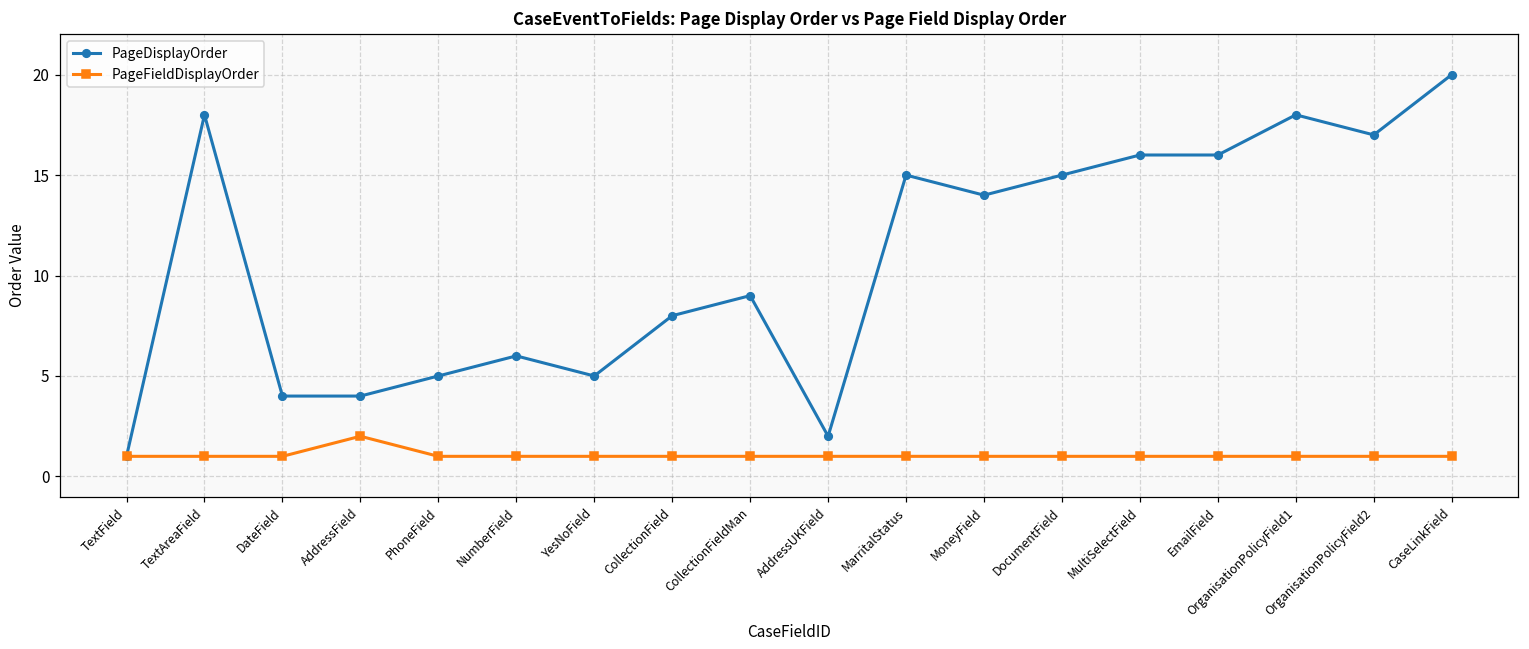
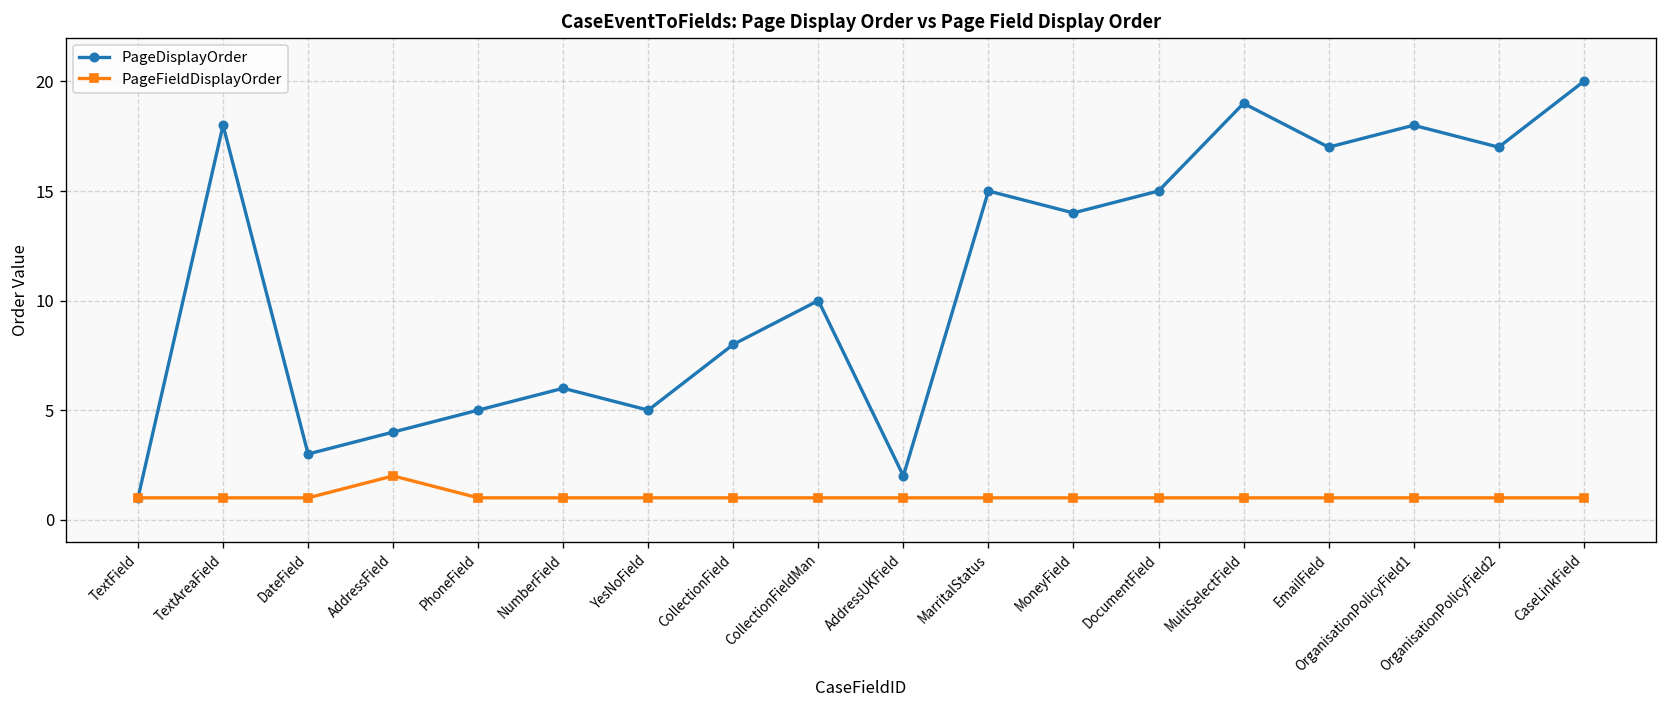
  {
    "PageDisplayOrder": {
      "TextAreaField": 18,
-     "DateField": 4,
+     "DateField": 3,
      "AddressField": 4,
      "PhoneField": 5,
      "NumberField": 6,
      "YesNoField": 5,
      "CollectionField": 8,
-     "CollectionFieldMan": 9,
+     "CollectionFieldMan": 10,
      "AddressUKField": 2,
      "MarritalStatus": 15,
      "MoneyField": 14,
      "DocumentField": 15,
-     "MultiSelectField": 16,
-     "EmailField": 16,
+     "MultiSelectField": 19,
+     "EmailField": 17,
      "OrganisationPolicyField1": 18,
      "OrganisationPolicyField2": 17,
      "CaseLinkField": 20
    },
    "PageFieldDisplayOrder": {
      "TextAreaField": 1,
      "DateField": 1,
      "AddressField": 2,
      "PhoneField": 1,
      "NumberField": 1,
      "YesNoField": 1,
      "CollectionField": 1,
      "CollectionFieldMan": 1,
      "AddressUKField": 1,
      "MarritalStatus": 1,
      "MoneyField": 1,
      "DocumentField": 1,
      "MultiSelectField": 1,
      "EmailField": 1,
      "OrganisationPolicyField1": 1,
      "OrganisationPolicyField2": 1,
      "CaseLinkField": 1
    }
  }
